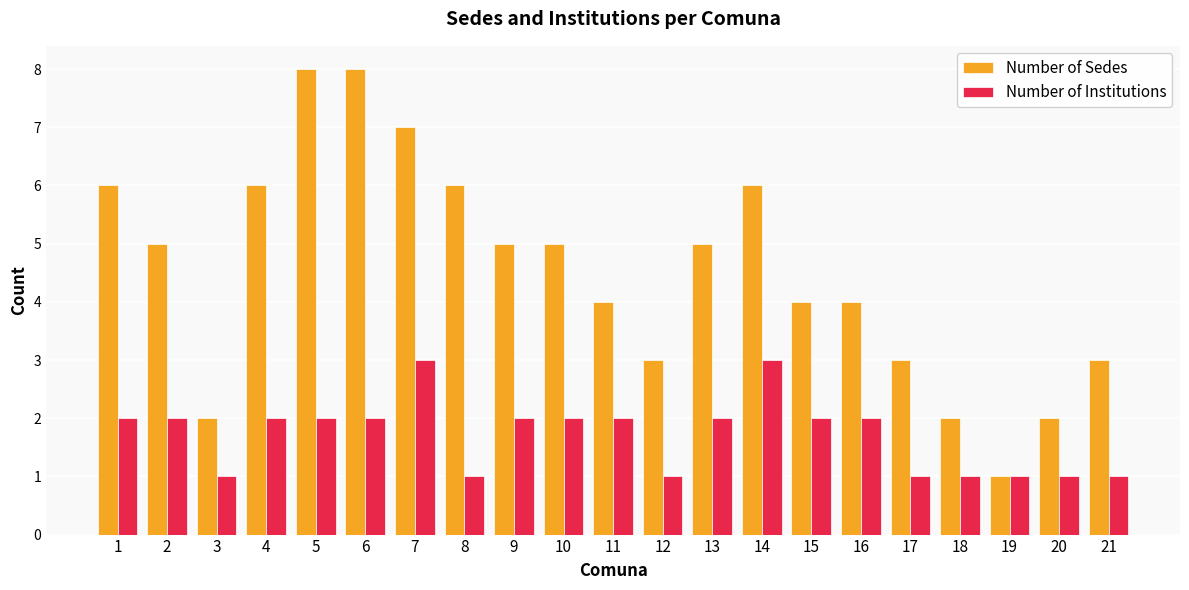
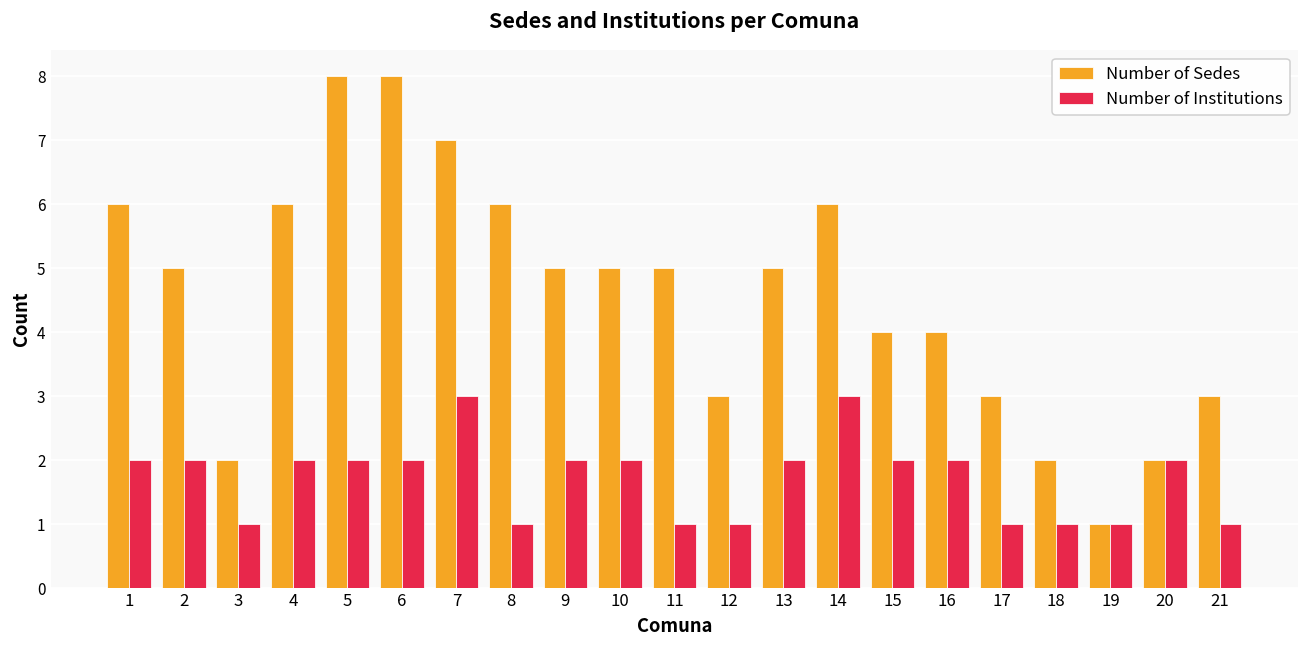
  {
    "Number of Sedes": {
      "1": 6,
      "2": 5,
      "3": 2,
      "4": 6,
      "5": 8,
      "6": 8,
      "7": 7,
      "8": 6,
      "9": 5,
      "10": 5,
-     "11": 4,
+     "11": 5,
      "12": 3,
      "13": 5,
      "14": 6,
      "15": 4,
      "16": 4,
      "17": 3,
      "18": 2,
      "19": 1,
      "20": 2,
      "21": 3
    },
    "Number of Institutions": {
      "1": 2,
      "2": 2,
      "3": 1,
      "4": 2,
      "5": 2,
      "6": 2,
      "7": 3,
      "8": 1,
      "9": 2,
      "10": 2,
-     "11": 2,
+     "11": 1,
      "12": 1,
      "13": 2,
      "14": 3,
      "15": 2,
      "16": 2,
      "17": 1,
      "18": 1,
      "19": 1,
-     "20": 1,
+     "20": 2,
      "21": 1
    }
  }
